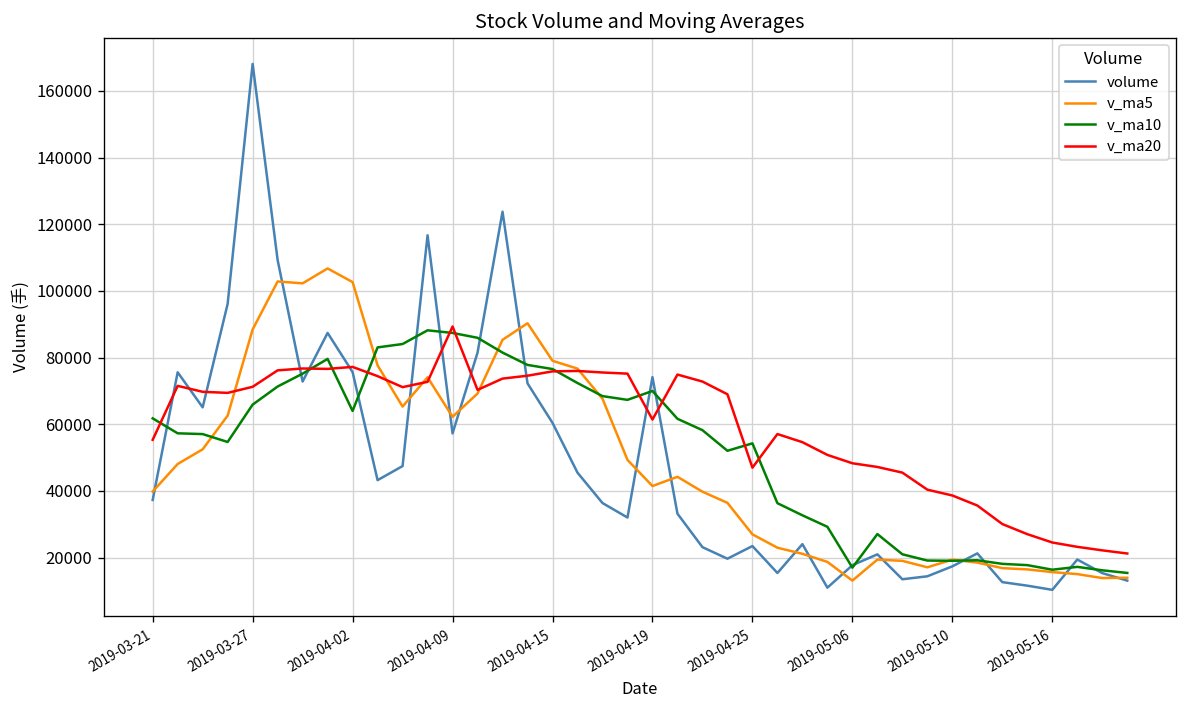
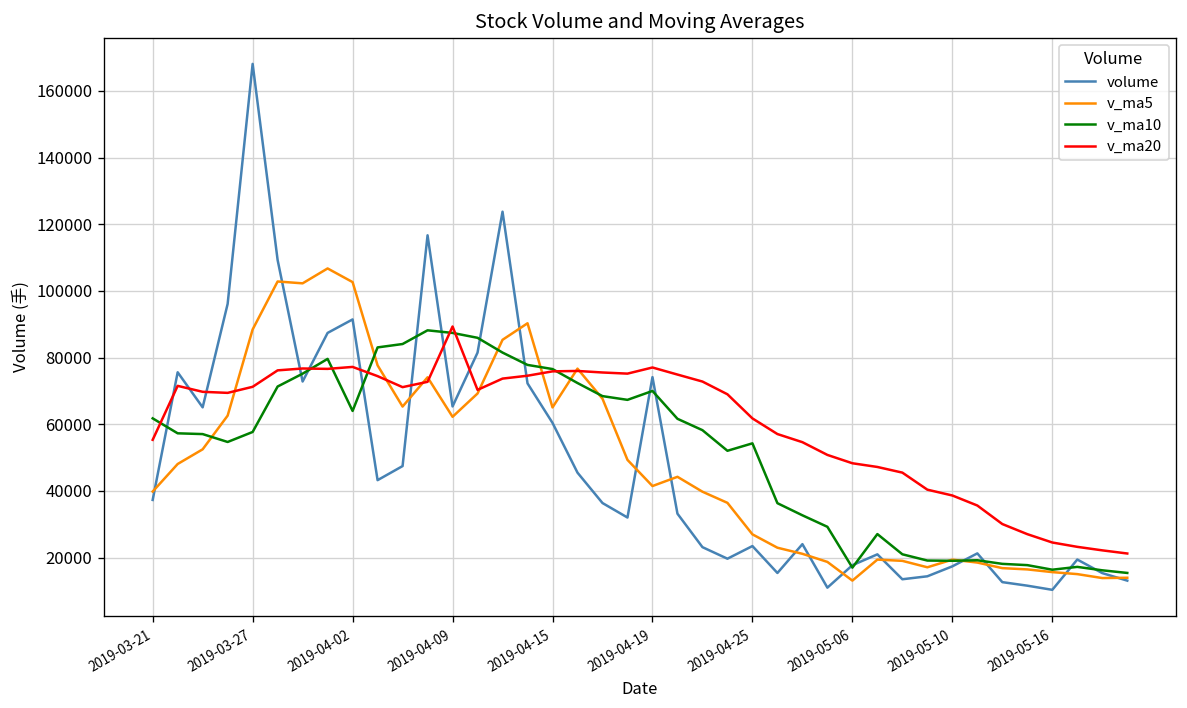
  {
    "volume": {
      "2019-03-21": 37000,
      "2019-03-27": 168000,
-     "2019-04-02": 76000,
-     "2019-04-09": 57000,
+     "2019-04-02": 91000,
+     "2019-04-09": 65000,
      "2019-04-15": 60000,
      "2019-04-19": 74000,
      "2019-04-25": 23000,
      "2019-05-10": 17000,
      "2019-05-16": 10000
    },
    "v_ma5": {
      "2019-03-21": 40000,
      "2019-03-27": 88000,
      "2019-04-02": 103000,
      "2019-04-09": 62000,
-     "2019-04-15": 79000,
+     "2019-04-15": 65000,
      "2019-04-19": 41000,
      "2019-04-25": 27000,
      "2019-05-06": 13000
    },
    "v_ma10": {
      "2019-03-21": 62000,
-     "2019-03-27": 66000,
+     "2019-03-27": 58000,
      "2019-04-02": 64000,
      "2019-04-09": 87000,
      "2019-04-19": 70000,
      "2019-04-25": 54000
    },
    "v_ma20": {
      "2019-03-21": 55000,
      "2019-03-27": 71000,
      "2019-04-02": 77000,
      "2019-04-09": 89000,
-     "2019-04-19": 61000,
-     "2019-04-25": 47000,
+     "2019-04-19": 77000,
+     "2019-04-25": 62000,
      "2019-05-06": 48000,
      "2019-05-10": 39000,
      "2019-05-16": 25000
    }
  }
